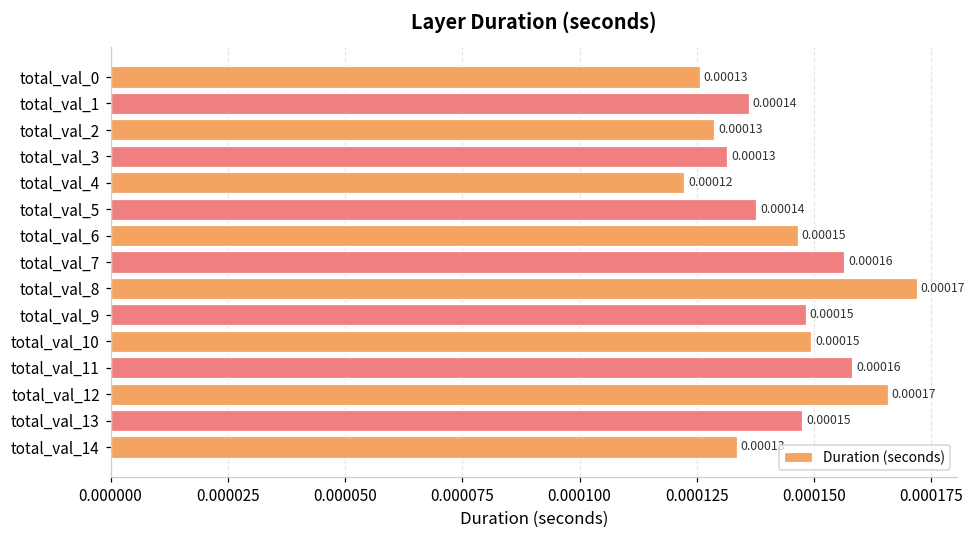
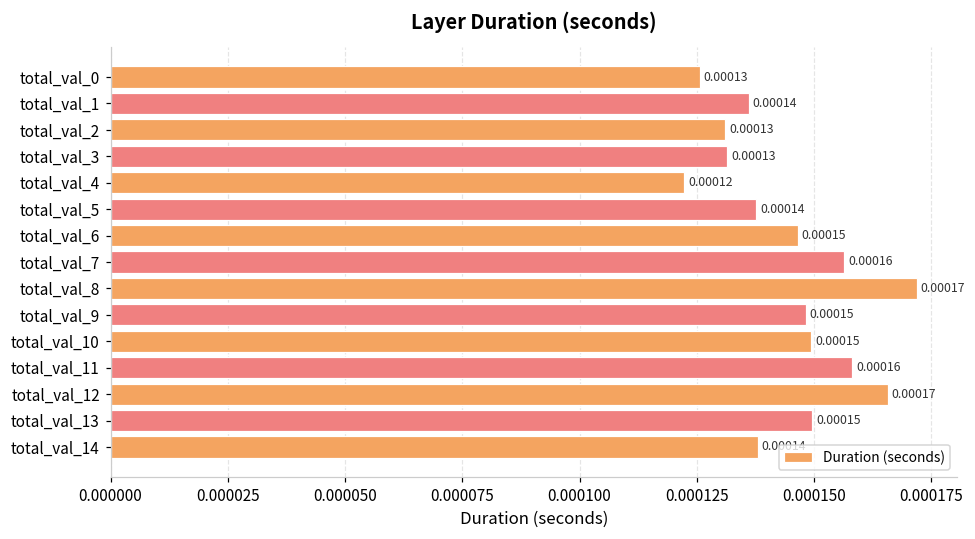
  {
-   "total_val_2": 0.000129,
-   "total_val_13": 0.000148,
-   "total_val_14": 0.000133
+   "total_val_2": 0.000131,
+   "total_val_13": 0.000150,
+   "total_val_14": 0.000138
  }
